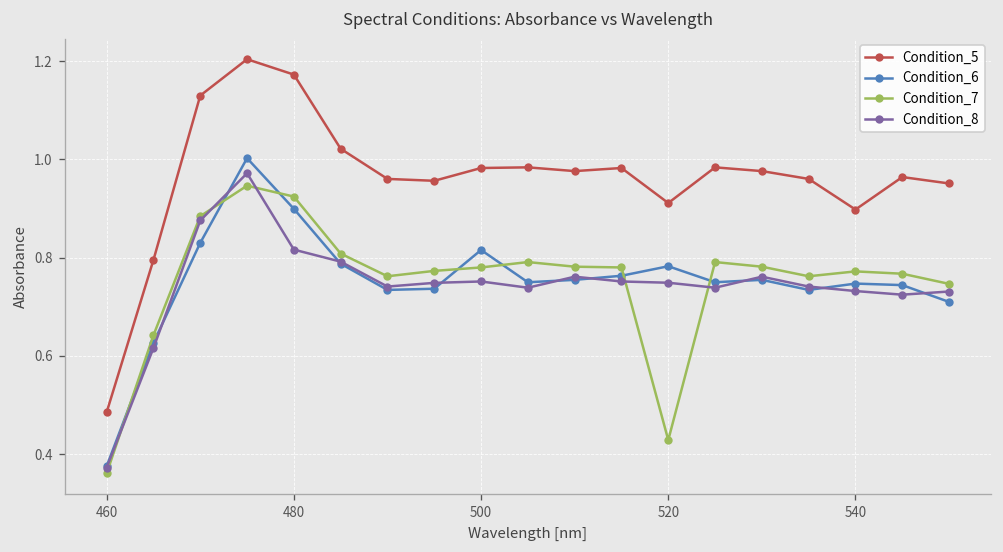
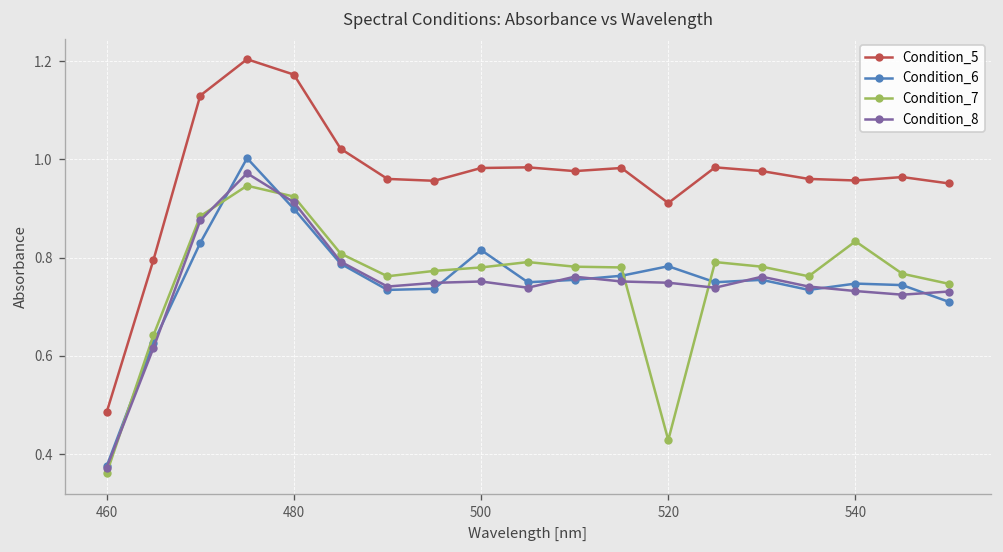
  {
    "Condition_5": {
      "460": 0.48,
      "480": 1.17,
      "500": 0.98,
      "520": 0.91,
-     "540": 0.90
+     "540": 0.96
    },
    "Condition_6": {
      "480": 0.90,
      "500": 0.82,
      "520": 0.78,
      "540": 0.75
    },
    "Condition_7": {
      "460": 0.36,
      "480": 0.92,
      "500": 0.78,
      "520": 0.43,
-     "540": 0.77
+     "540": 0.83
    },
    "Condition_8": {
-     "480": 0.82,
+     "480": 0.91,
      "500": 0.75,
      "520": 0.75,
      "540": 0.73
    }
  }
